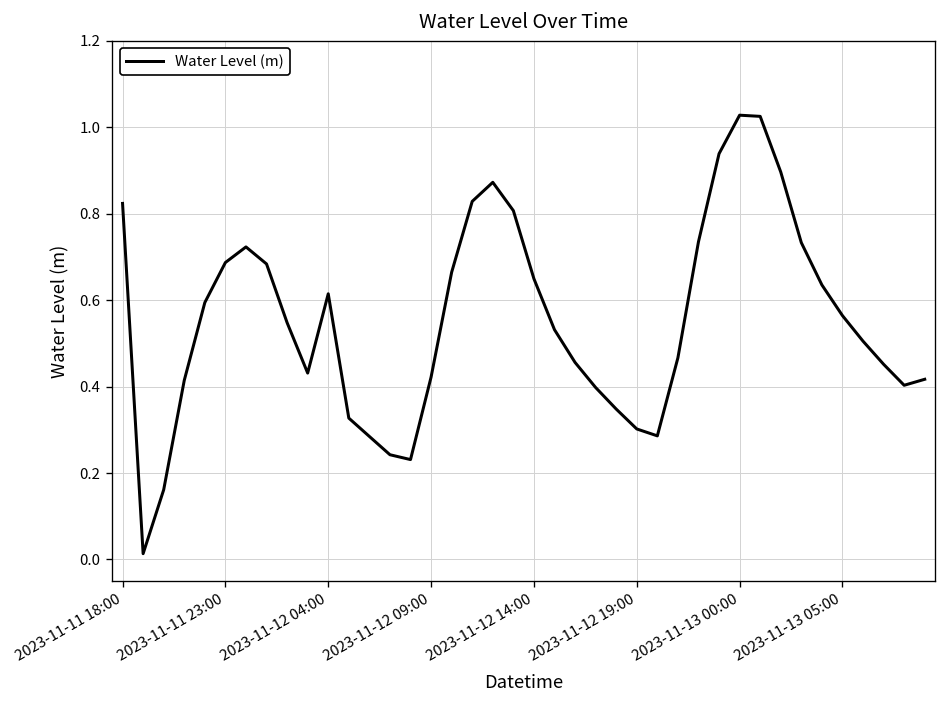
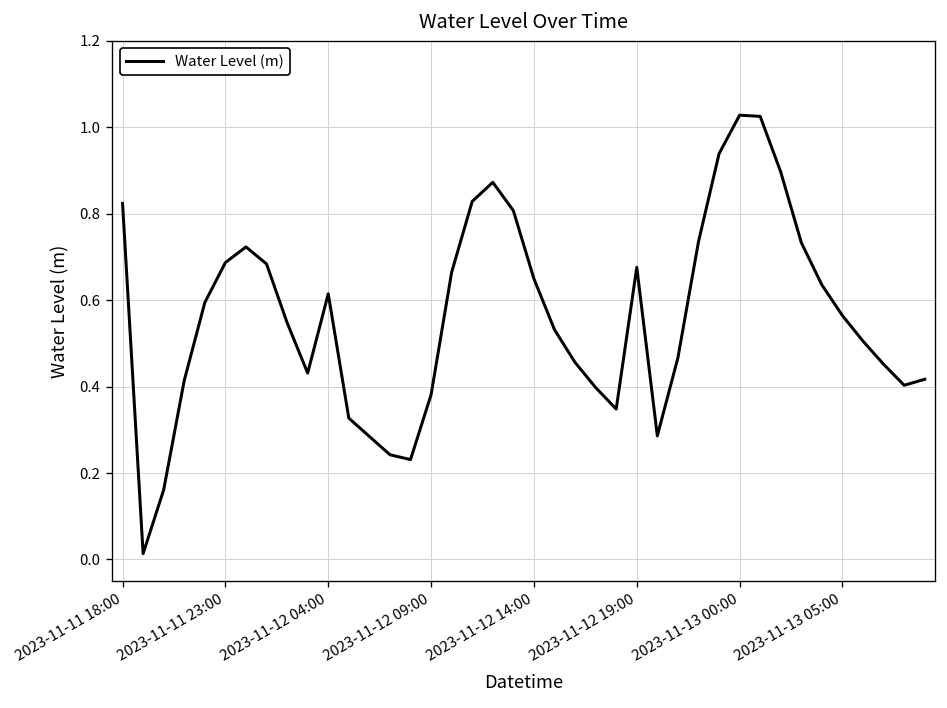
  {
    "2023-11-11 18:00": 0.82,
    "2023-11-11 23:00": 0.69,
    "2023-11-12 04:00": 0.61,
-   "2023-11-12 09:00": 0.42,
+   "2023-11-12 09:00": 0.38,
    "2023-11-12 14:00": 0.65,
-   "2023-11-12 19:00": 0.30,
+   "2023-11-12 19:00": 0.68,
    "2023-11-13 00:00": 1.03,
    "2023-11-13 05:00": 0.56
  }
